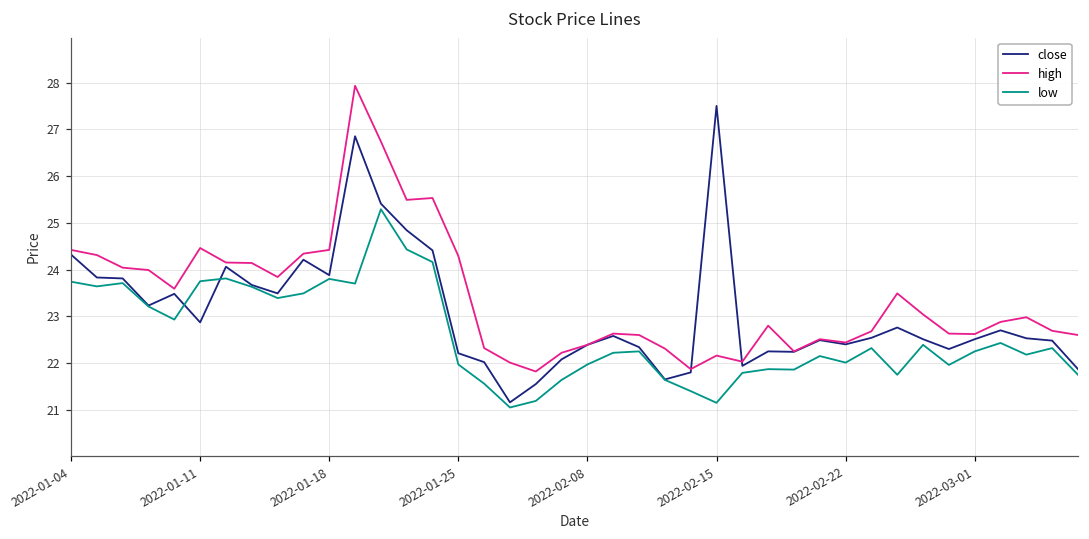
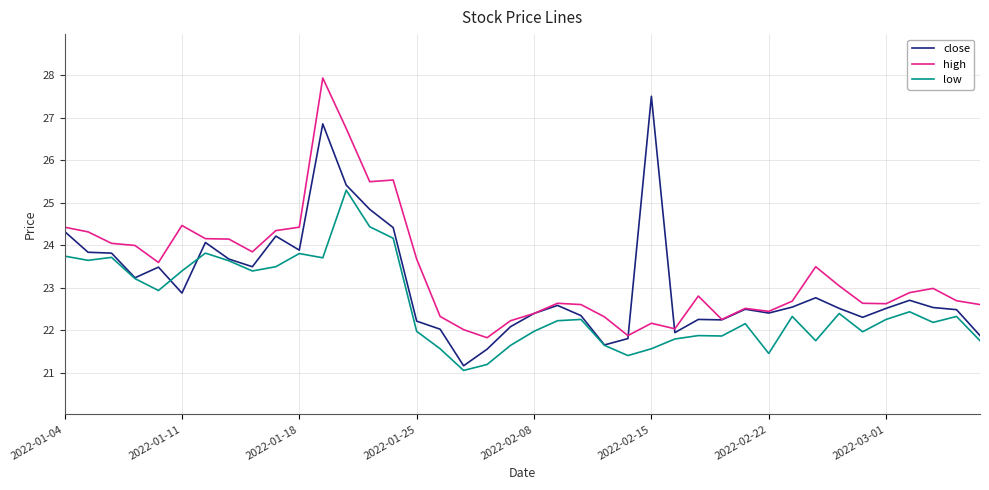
  {
    "close": {
      "2022-01-04": 24.3,
      "2022-01-11": 22.9,
      "2022-01-18": 23.9,
      "2022-01-25": 22.2,
      "2022-02-15": 27.5,
      "2022-03-01": 22.5
    },
    "high": {
      "2022-01-04": 24.4,
      "2022-01-11": 24.5,
      "2022-01-18": 24.4,
-     "2022-01-25": 24.3,
+     "2022-01-25": 23.7,
      "2022-02-15": 22.2,
      "2022-03-01": 22.6
    },
    "low": {
      "2022-01-04": 23.7,
-     "2022-01-11": 23.8,
+     "2022-01-11": 23.4,
      "2022-01-18": 23.8,
      "2022-01-25": 22.0,
      "2022-02-08": 22.0,
-     "2022-02-15": 21.2,
-     "2022-02-22": 22.0,
+     "2022-02-15": 21.6,
+     "2022-02-22": 21.5,
      "2022-03-01": 22.3
    }
  }
